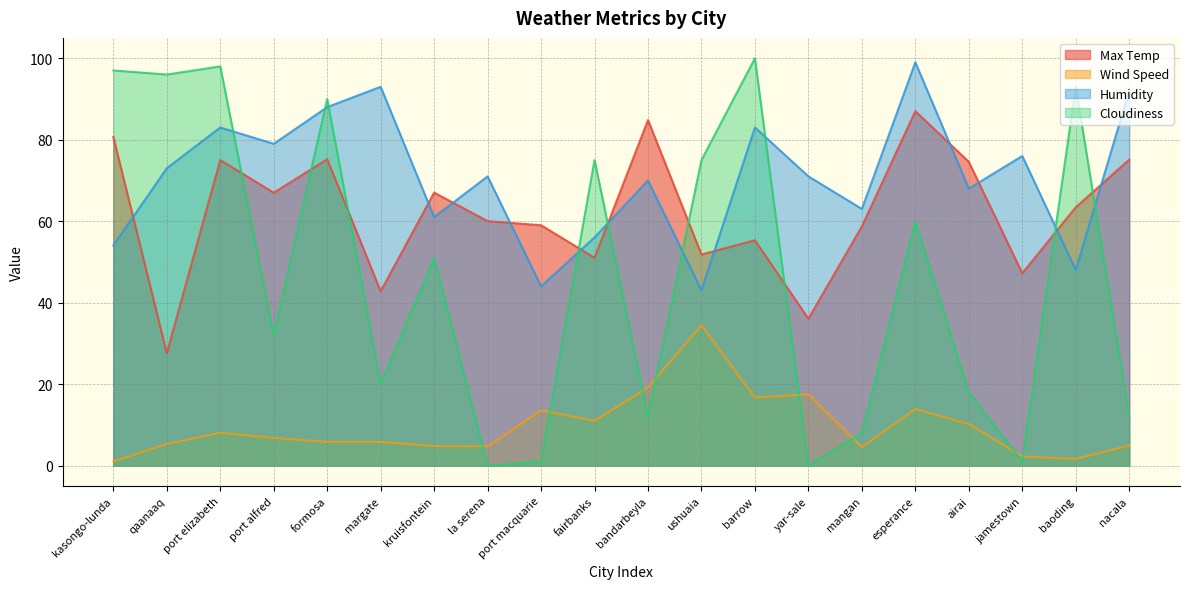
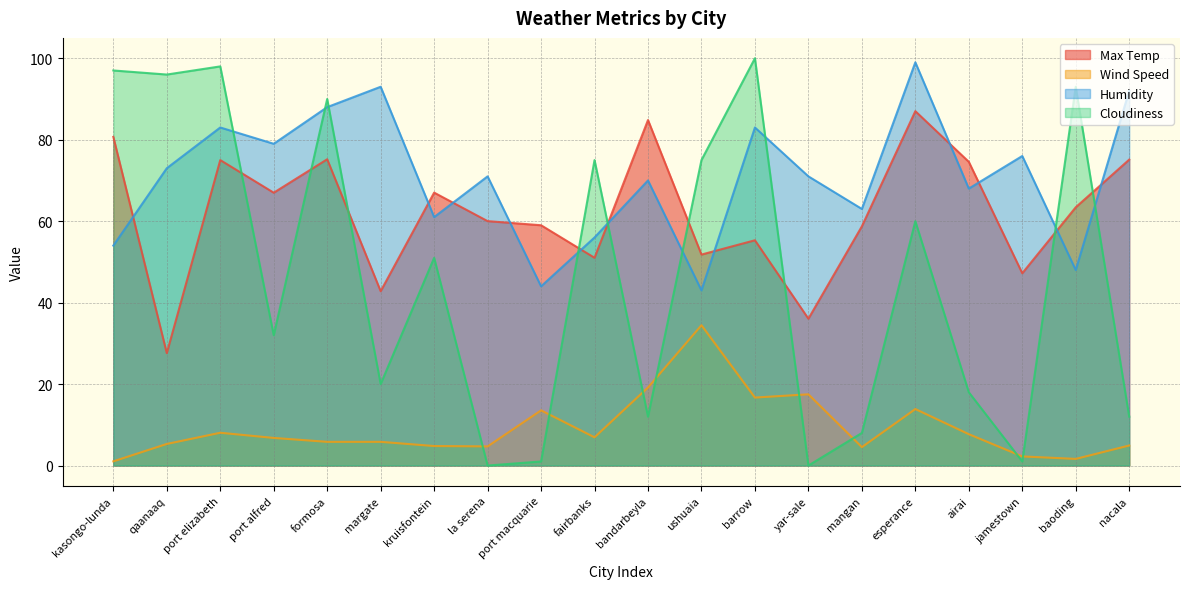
  {
    "Max Temp": {
      "kasongo-lunda": 81,
      "qaanaaq": 28,
      "port elizabeth": 75,
      "port alfred": 67,
      "formosa": 75,
      "margate": 43,
      "kruisfontein": 67,
      "la serena": 60,
      "port macquarie": 59,
      "fairbanks": 51,
      "bandarbeyla": 85,
      "ushuaia": 52,
      "barrow": 55,
      "yar-sale": 36,
      "mangan": 59,
      "esperance": 87,
      "airai": 75,
      "jamestown": 47,
      "baoding": 63,
      "nacala": 75
    },
    "Wind Speed": {
      "kasongo-lunda": 1,
      "qaanaaq": 5,
      "port elizabeth": 8,
      "port alfred": 7,
      "formosa": 6,
      "margate": 6,
      "kruisfontein": 5,
      "la serena": 5,
      "port macquarie": 14,
-     "fairbanks": 11,
+     "fairbanks": 7,
      "bandarbeyla": 19,
      "ushuaia": 34,
      "barrow": 17,
      "yar-sale": 17,
      "mangan": 5,
      "esperance": 14,
-     "airai": 10,
+     "airai": 8,
      "jamestown": 2,
      "baoding": 2,
      "nacala": 5
    },
    "Humidity": {
      "kasongo-lunda": 54,
      "qaanaaq": 73,
      "port elizabeth": 83,
      "port alfred": 79,
      "formosa": 88,
      "margate": 93,
      "kruisfontein": 61,
      "la serena": 71,
      "port macquarie": 44,
      "fairbanks": 56,
      "bandarbeyla": 70,
      "ushuaia": 43,
      "barrow": 83,
      "yar-sale": 71,
      "mangan": 63,
      "esperance": 99,
      "airai": 68,
      "jamestown": 76,
      "baoding": 48
    },
    "Cloudiness": {
      "kasongo-lunda": 97,
      "qaanaaq": 96,
      "port elizabeth": 98,
      "port alfred": 32,
      "formosa": 90,
      "margate": 20,
      "kruisfontein": 51,
      "la serena": 0,
      "port macquarie": 1,
      "fairbanks": 75,
      "bandarbeyla": 12,
      "ushuaia": 75,
      "barrow": 100,
      "yar-sale": 0,
      "mangan": 8,
      "esperance": 60,
      "airai": 18,
      "jamestown": 1,
      "nacala": 12
    }
  }
